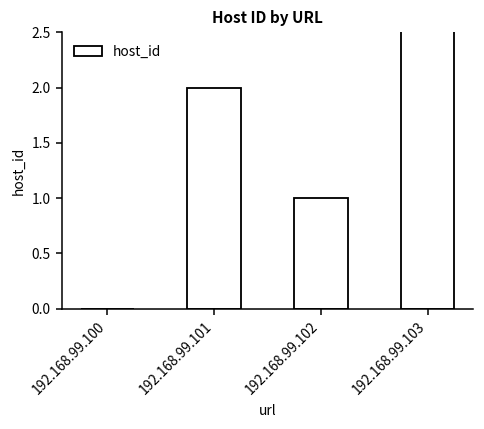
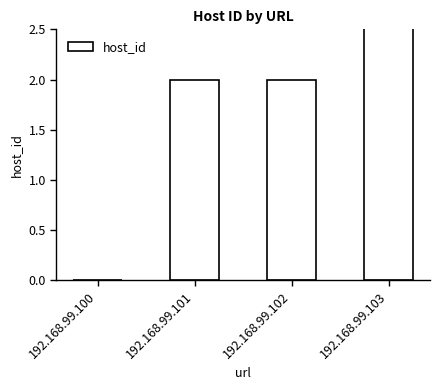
  {
    "192.168.99.100": 0,
    "192.168.99.101": 2,
-   "192.168.99.102": 1
+   "192.168.99.102": 2
  }
